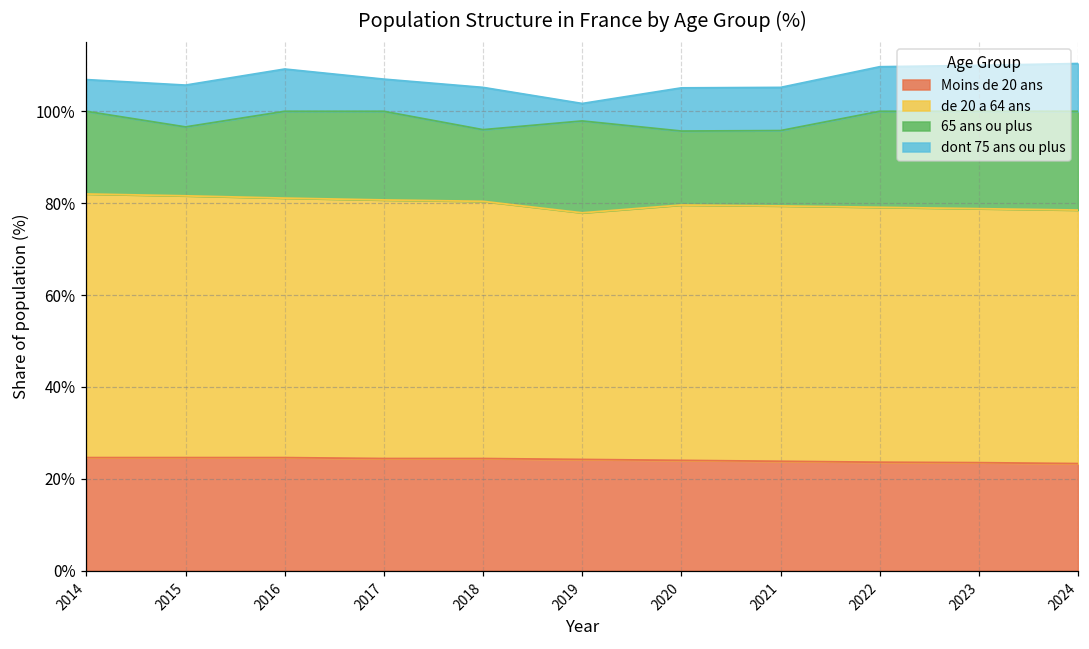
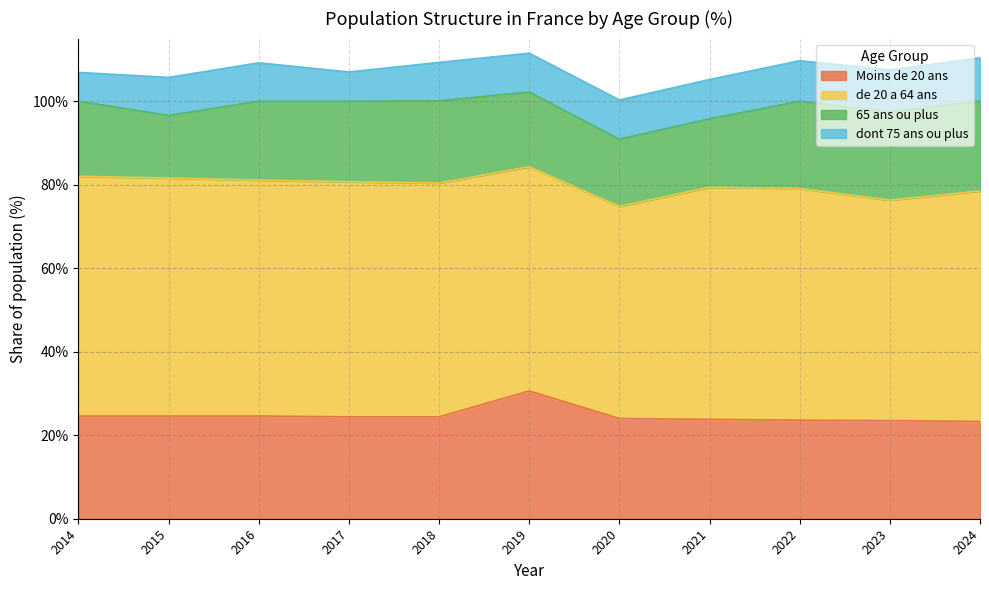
  {
    "Moins de 20 ans": {
      "2014": "25%",
      "2015": "25%",
      "2016": "25%",
      "2017": "24%",
      "2018": "24%",
-     "2019": "24%",
+     "2019": "31%",
      "2020": "24%",
      "2021": "24%",
      "2022": "24%",
      "2023": "24%",
      "2024": "23%"
    },
    "de 20 a 64 ans": {
      "2014": "57%",
      "2015": "57%",
      "2016": "56%",
      "2017": "56%",
      "2018": "56%",
      "2019": "54%",
-     "2020": "56%",
+     "2020": "51%",
      "2021": "56%",
      "2022": "55%",
-     "2023": "55%",
+     "2023": "53%",
      "2024": "55%"
    },
    "65 ans ou plus": {
      "2014": "18%",
      "2015": "15%",
      "2016": "19%",
      "2017": "19%",
-     "2018": "16%",
-     "2019": "20%",
+     "2018": "20%",
+     "2019": "18%",
      "2020": "16%",
      "2021": "16%",
      "2022": "21%",
      "2024": "22%"
    },
    "dont 75 ans ou plus": {
      "2014": "7%",
      "2015": "9%",
      "2016": "9%",
      "2017": "7%",
      "2018": "9%",
-     "2019": "4%",
+     "2019": "9%",
      "2020": "9%",
      "2021": "9%",
      "2022": "10%",
      "2024": "10%"
    }
  }
